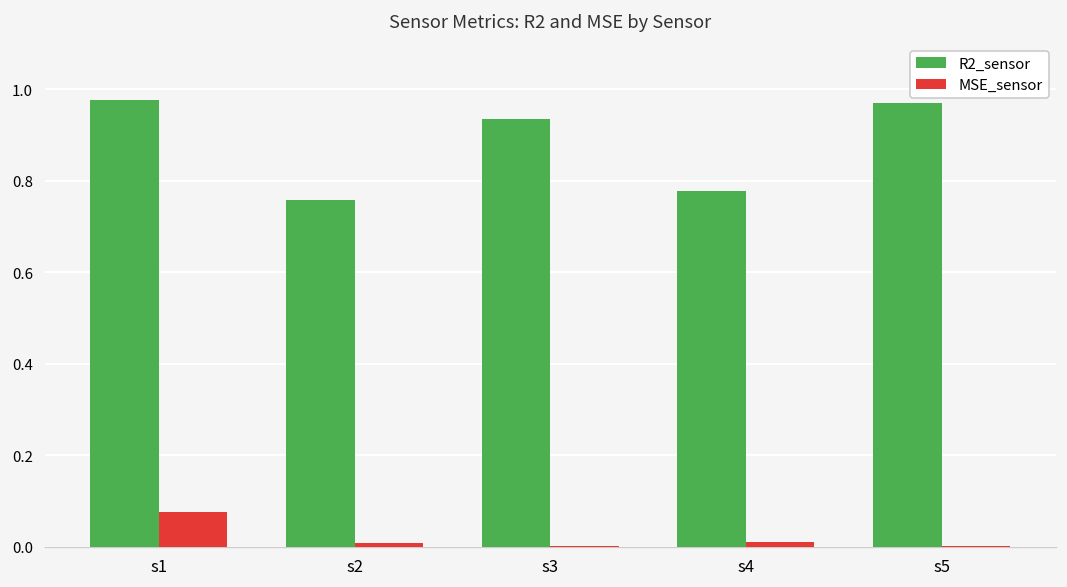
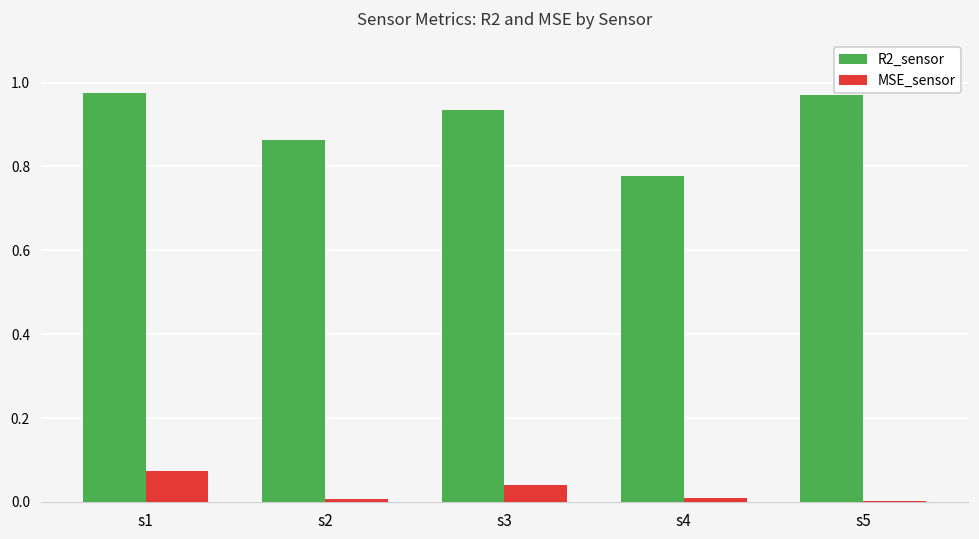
  {
    "R2_sensor": {
      "s1": 0.98,
-     "s2": 0.76,
+     "s2": 0.86,
      "s3": 0.93,
      "s4": 0.78,
      "s5": 0.97
    },
    "MSE_sensor": {
      "s1": 0.07,
      "s2": 0.01,
-     "s3": 0.00,
+     "s3": 0.04,
      "s4": 0.01
    }
  }
